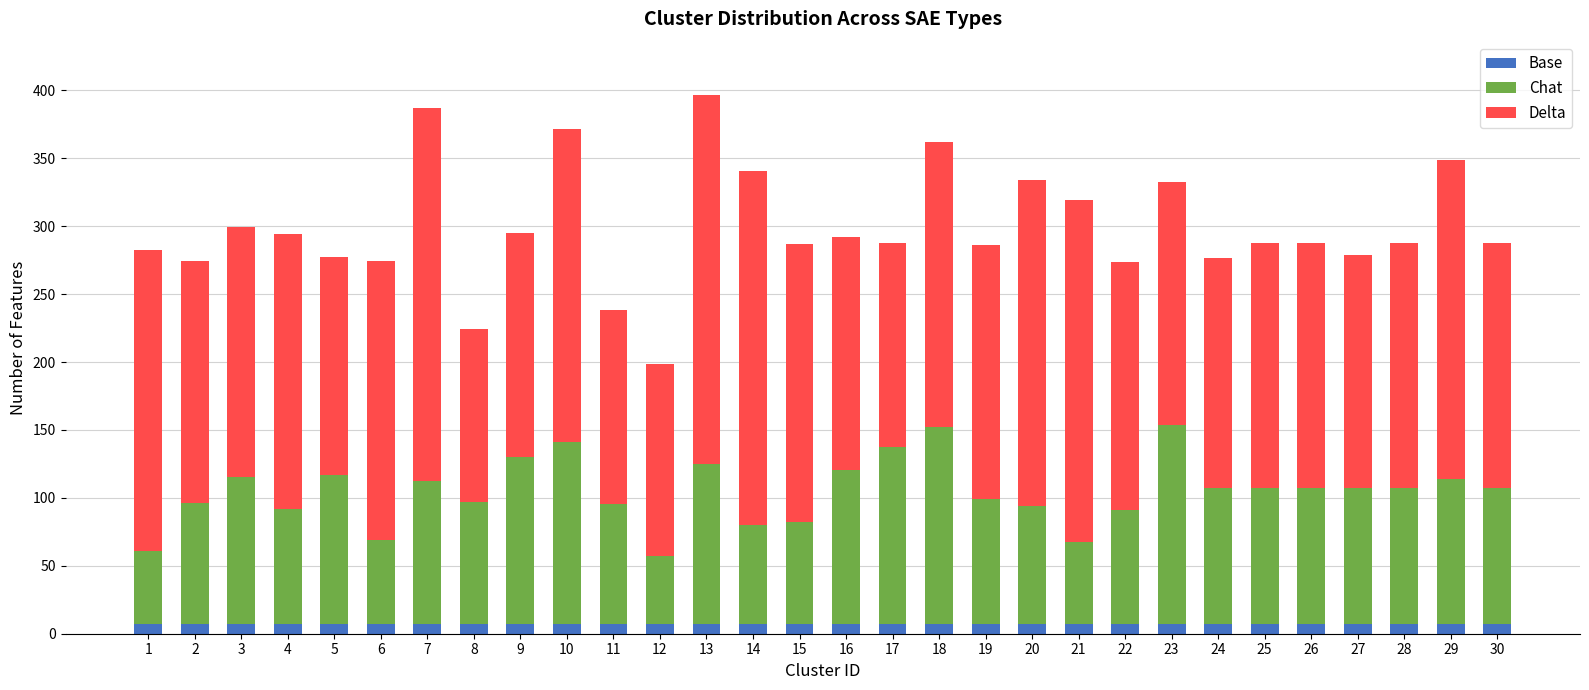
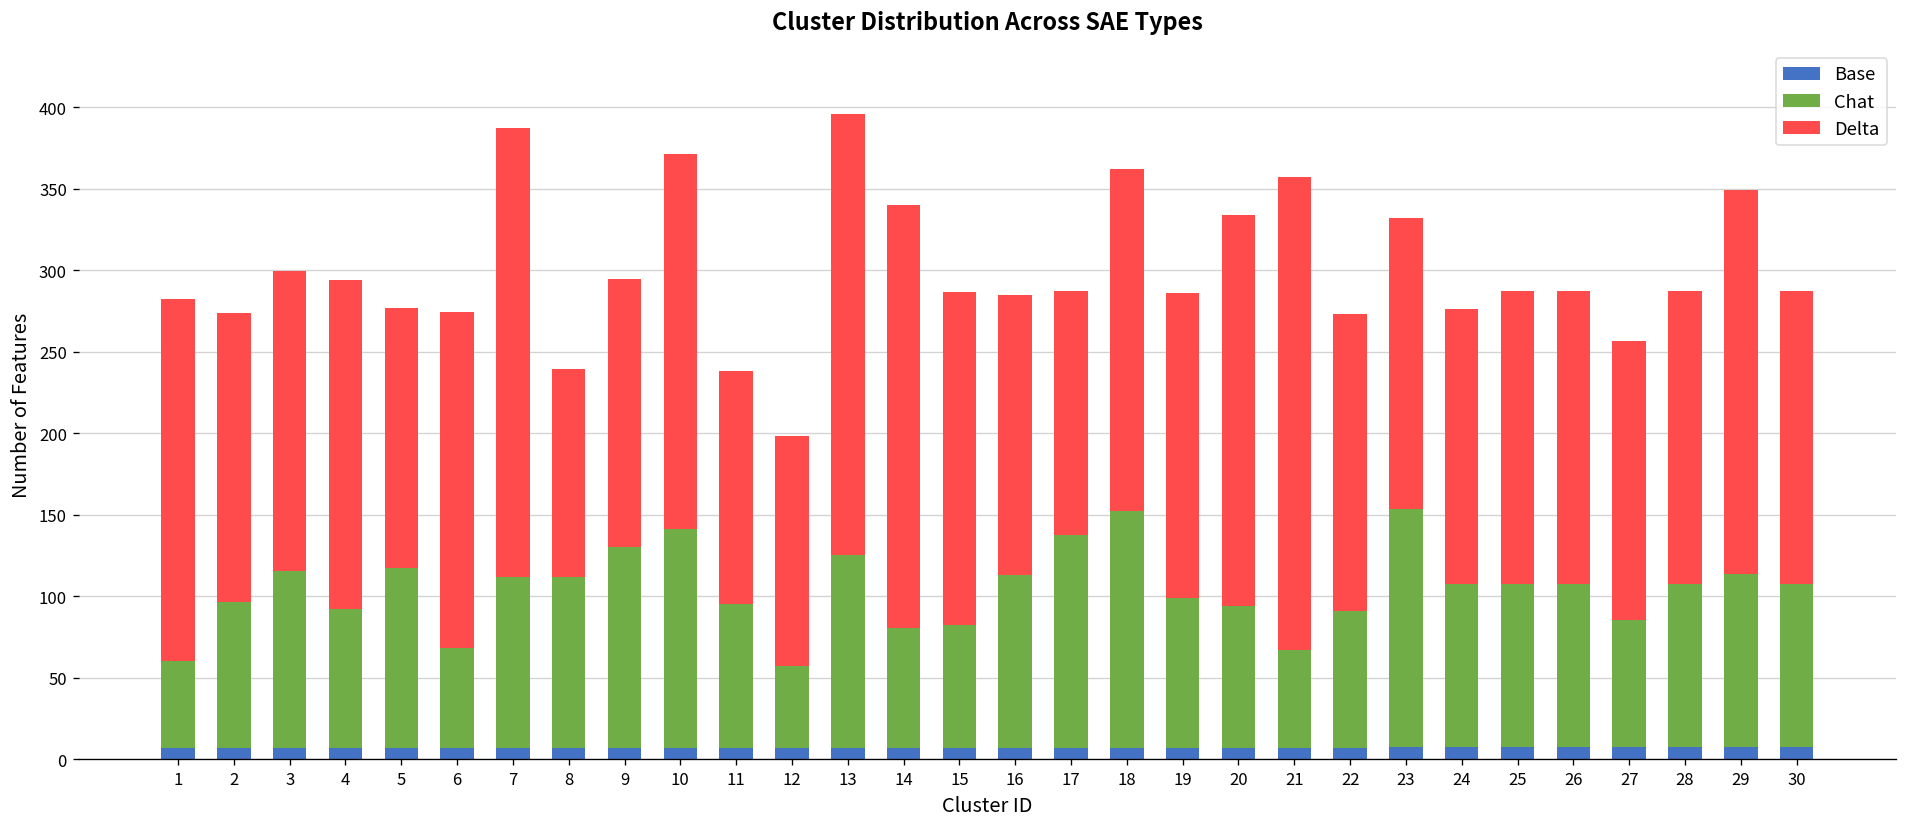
  {
    "Base": {
      "1": 7,
      "2": 7,
      "3": 7,
      "4": 7,
      "5": 7,
      "6": 7,
      "7": 7,
      "8": 7,
      "9": 7,
      "10": 7,
      "11": 7,
      "12": 7,
      "13": 7,
      "14": 7,
      "15": 7,
      "16": 7,
      "17": 7,
      "18": 7,
      "19": 7,
      "20": 7,
      "21": 7,
      "22": 7,
      "23": 7,
      "24": 7,
      "25": 7,
      "26": 7,
      "27": 7,
      "28": 7,
      "29": 7,
      "30": 7
    },
    "Chat": {
      "1": 54,
      "2": 89,
      "3": 108,
      "4": 85,
      "5": 110,
      "6": 61,
      "7": 105,
-     "8": 90,
+     "8": 105,
      "9": 123,
      "10": 134,
      "11": 88,
      "12": 50,
      "13": 118,
      "14": 73,
      "15": 75,
-     "16": 113,
+     "16": 106,
      "17": 130,
      "18": 145,
      "19": 92,
      "20": 87,
      "21": 60,
      "22": 84,
      "23": 146,
      "24": 100,
      "25": 100,
      "26": 100,
-     "27": 100,
+     "27": 78,
      "28": 100,
      "29": 106,
      "30": 100
    },
    "Delta": {
      "1": 222,
      "2": 178,
      "3": 184,
      "4": 202,
      "5": 160,
      "6": 206,
      "7": 275,
      "8": 127,
      "9": 165,
      "10": 230,
      "11": 143,
      "12": 141,
      "13": 271,
      "14": 260,
      "15": 204,
      "16": 172,
      "17": 150,
      "18": 210,
      "19": 187,
      "20": 240,
-     "21": 252,
+     "21": 290,
      "22": 182,
      "23": 179,
      "24": 169,
      "25": 180,
      "26": 180,
      "27": 171,
      "28": 180,
      "29": 235,
      "30": 180
    }
  }
